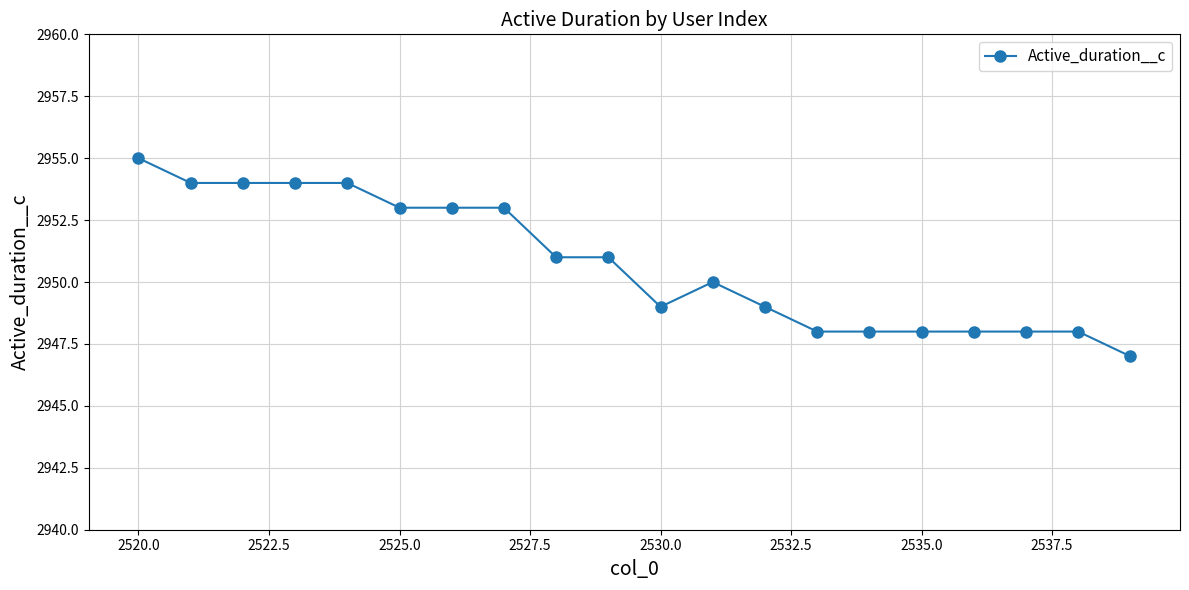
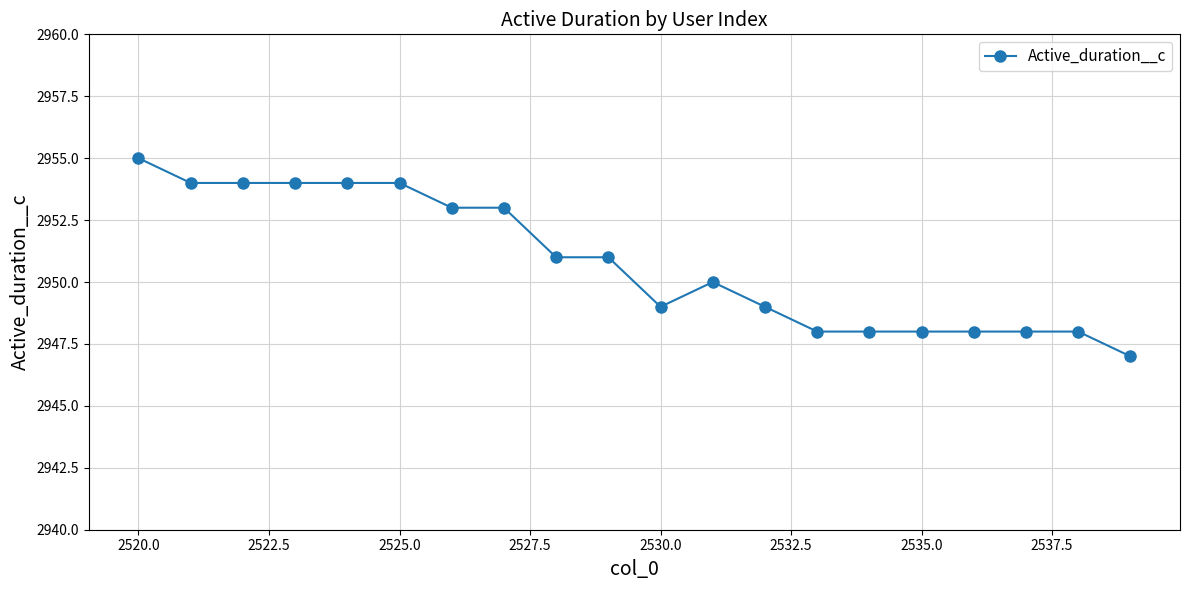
  {
    "2520.0": 2955,
-   "2525.0": 2953,
+   "2525.0": 2954,
    "2530.0": 2949,
    "2535.0": 2948
  }
